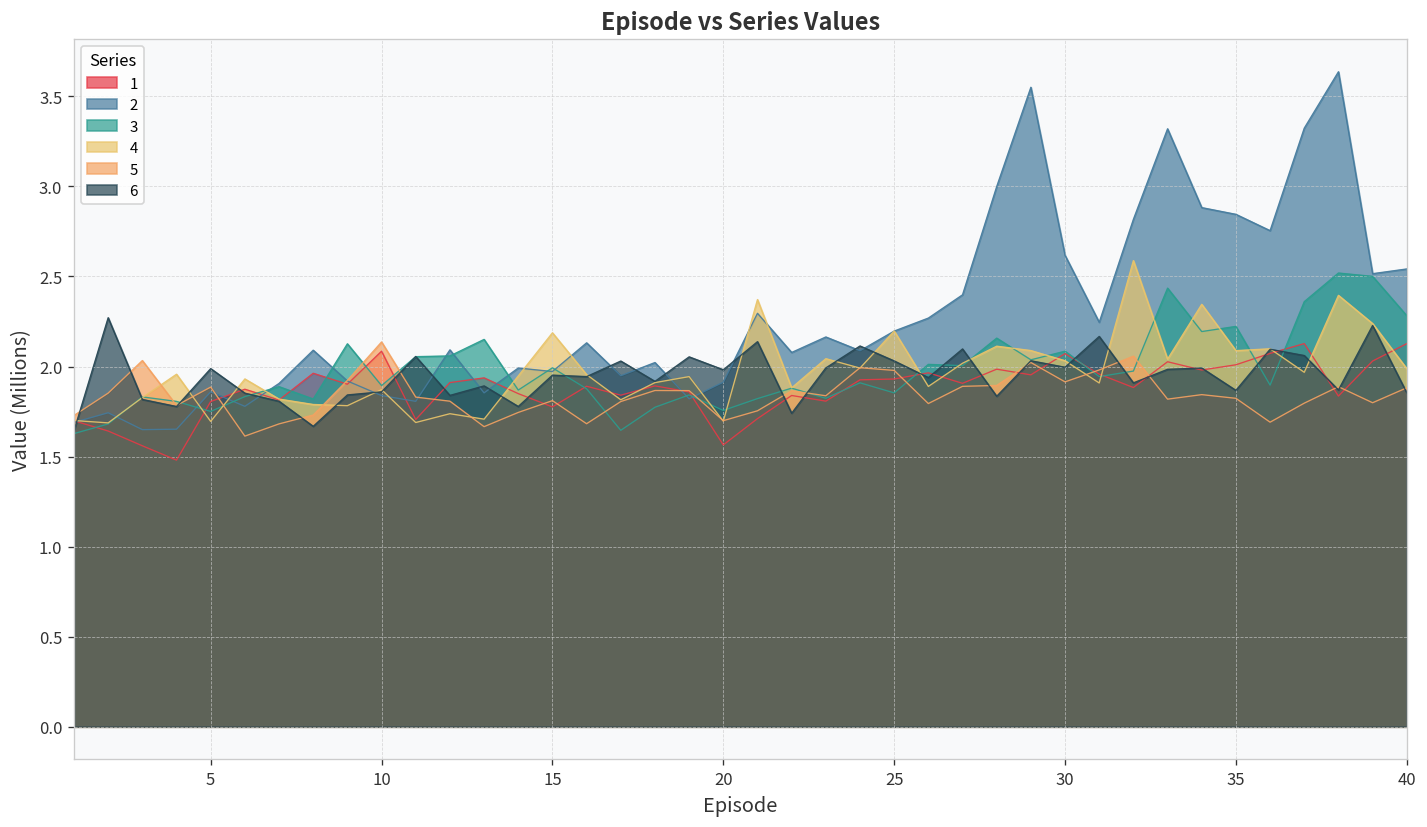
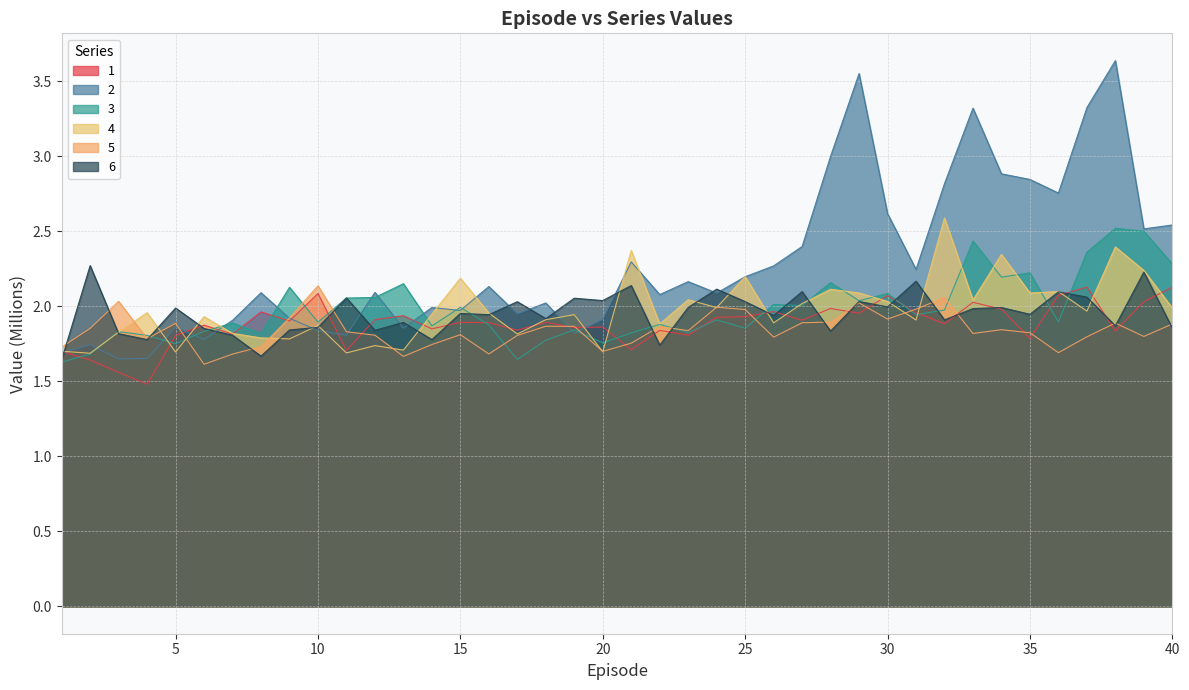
  {
    "1": {
      "5": 1.81,
      "10": 2.09,
-     "15": 1.78,
-     "20": 1.56,
+     "15": 1.89,
+     "20": 1.86,
      "25": 1.93,
-     "35": 2.01,
+     "35": 1.79,
      "40": 2.13
    },
    "6": {
      "5": 1.99,
      "15": 1.95,
-     "20": 1.98,
+     "20": 2.04,
      "25": 2.03,
      "30": 2.00,
-     "35": 1.87,
+     "35": 1.95,
      "40": 1.85
    }
  }
